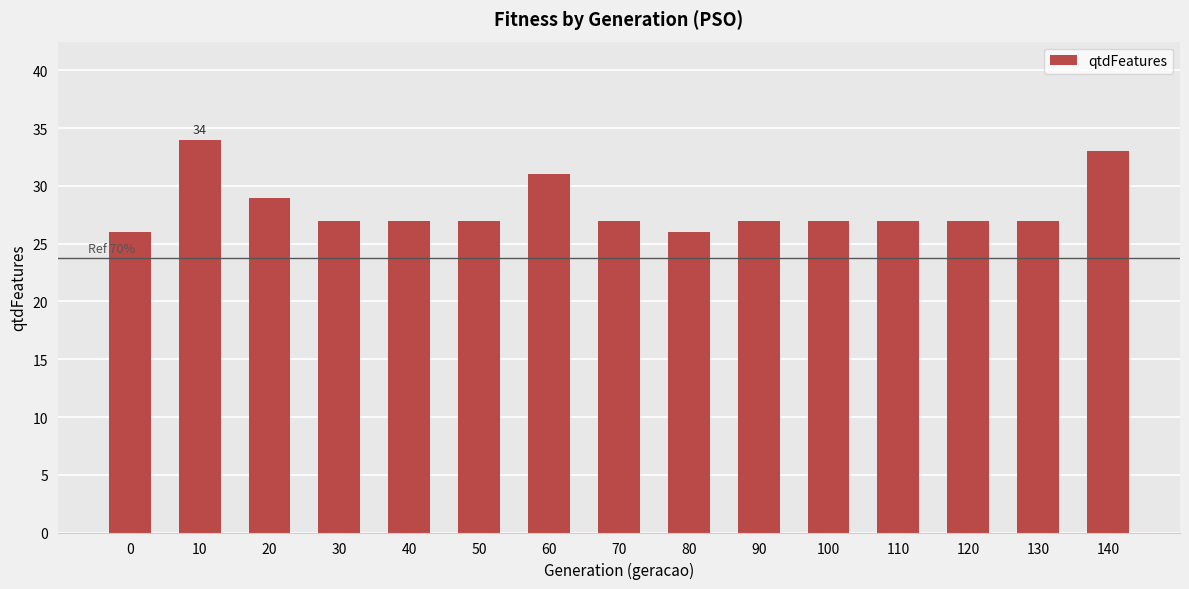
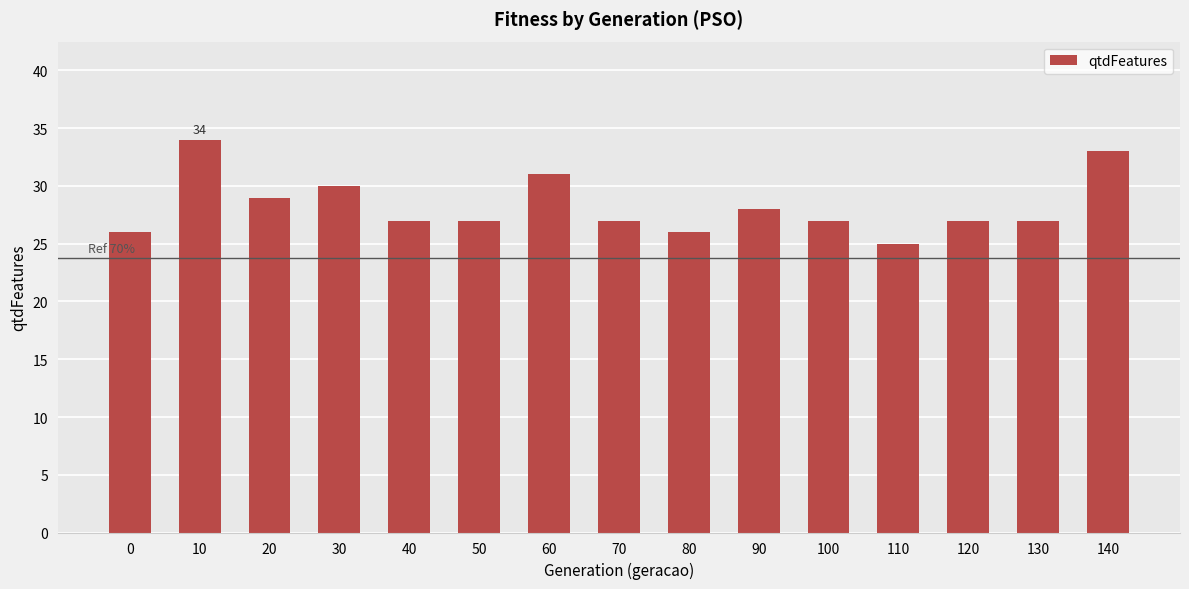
  {
    "20": 29,
-   "30": 27,
+   "30": 30,
    "40": 27,
    "50": 27,
    "60": 31,
    "70": 27,
    "80": 26,
-   "90": 27,
+   "90": 28,
    "100": 27,
-   "110": 27,
+   "110": 25,
    "120": 27,
    "130": 27,
    "140": 33
  }
